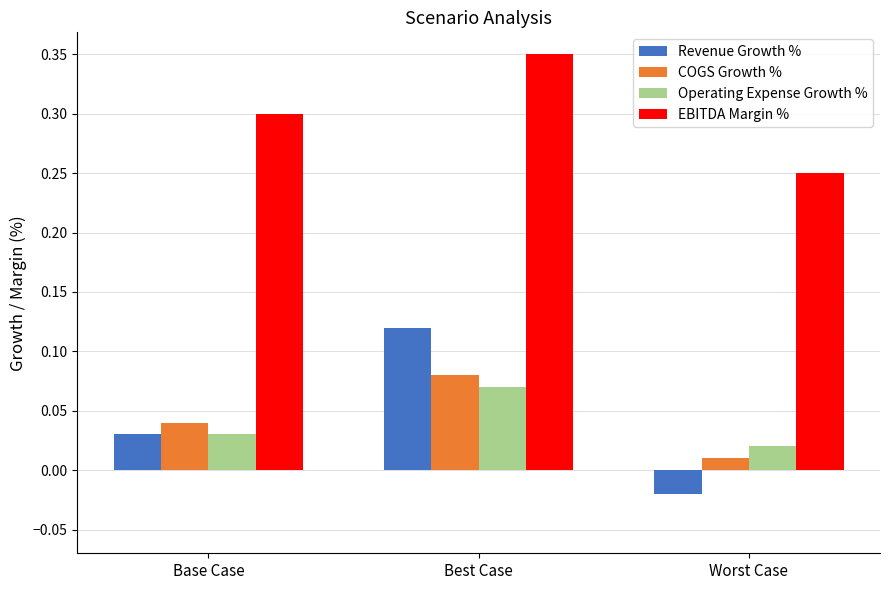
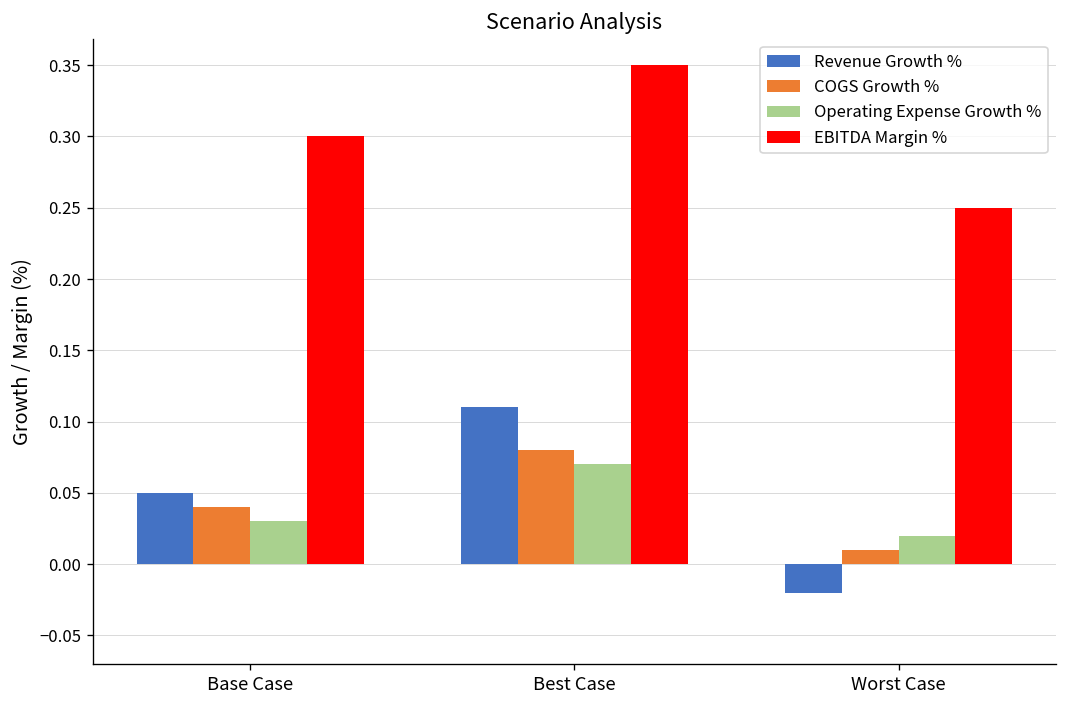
  {
    "Revenue Growth %": {
-     "Base Case": 0.03,
-     "Best Case": 0.12,
+     "Base Case": 0.05,
+     "Best Case": 0.11,
      "Worst Case": -0.02
    },
    "COGS Growth %": {
      "Base Case": 0.04,
      "Best Case": 0.08,
      "Worst Case": 0.01
    },
    "Operating Expense Growth %": {
      "Base Case": 0.03,
      "Best Case": 0.07,
      "Worst Case": 0.02
    },
    "EBITDA Margin %": {
      "Base Case": 0.30,
      "Best Case": 0.35,
      "Worst Case": 0.25
    }
  }
